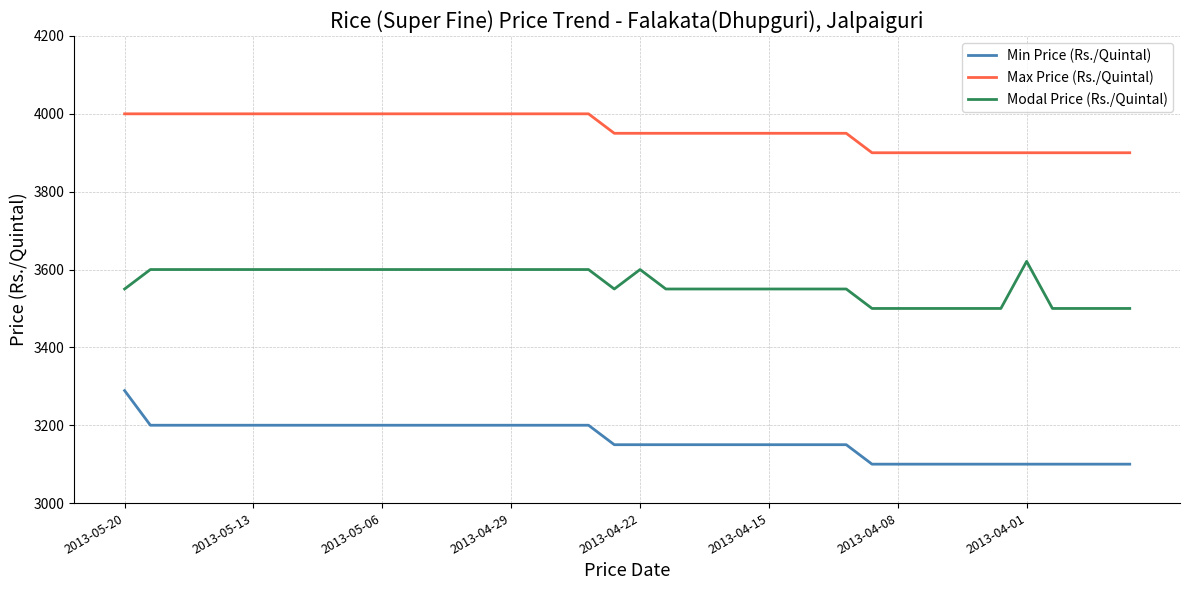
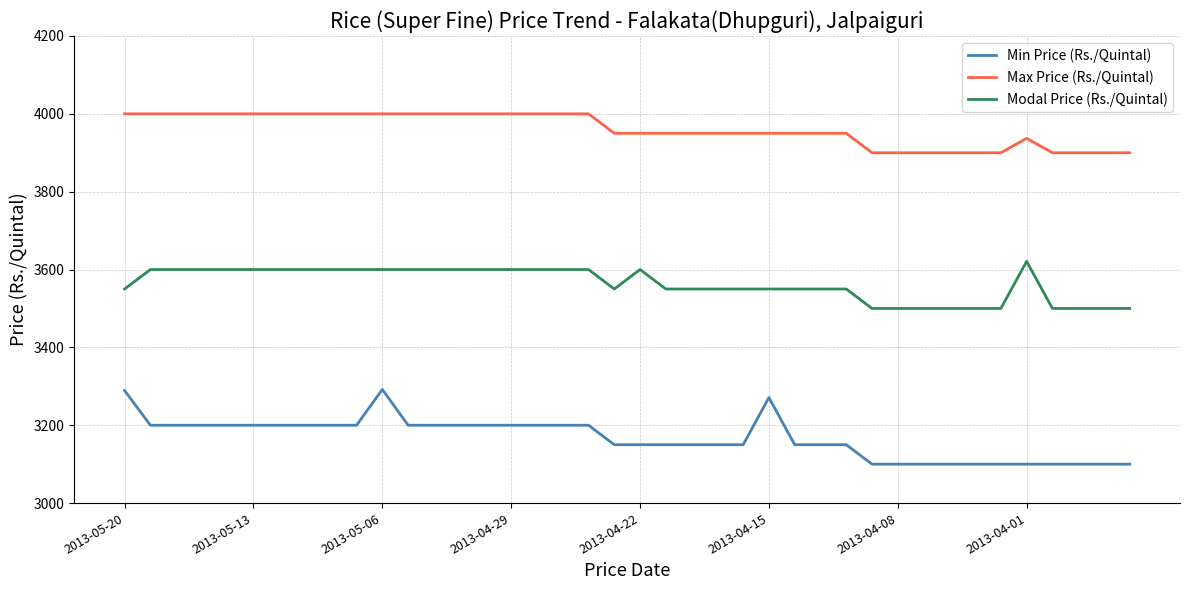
  {
    "Min Price (Rs./Quintal)": {
      "2013-05-20": 3290,
      "2013-05-13": 3200,
-     "2013-05-06": 3200,
+     "2013-05-06": 3290,
      "2013-04-29": 3200,
      "2013-04-22": 3150,
-     "2013-04-15": 3150,
+     "2013-04-15": 3270,
      "2013-04-08": 3100,
      "2013-04-01": 3100
    },
    "Max Price (Rs./Quintal)": {
      "2013-05-20": 4000,
      "2013-05-13": 4000,
      "2013-05-06": 4000,
      "2013-04-29": 4000,
      "2013-04-22": 3950,
      "2013-04-15": 3950,
      "2013-04-08": 3900,
-     "2013-04-01": 3900
+     "2013-04-01": 3940
    },
    "Modal Price (Rs./Quintal)": {
      "2013-05-20": 3550,
      "2013-05-13": 3600,
      "2013-05-06": 3600,
      "2013-04-29": 3600,
      "2013-04-22": 3600,
      "2013-04-15": 3550,
      "2013-04-08": 3500,
      "2013-04-01": 3620
    }
  }
